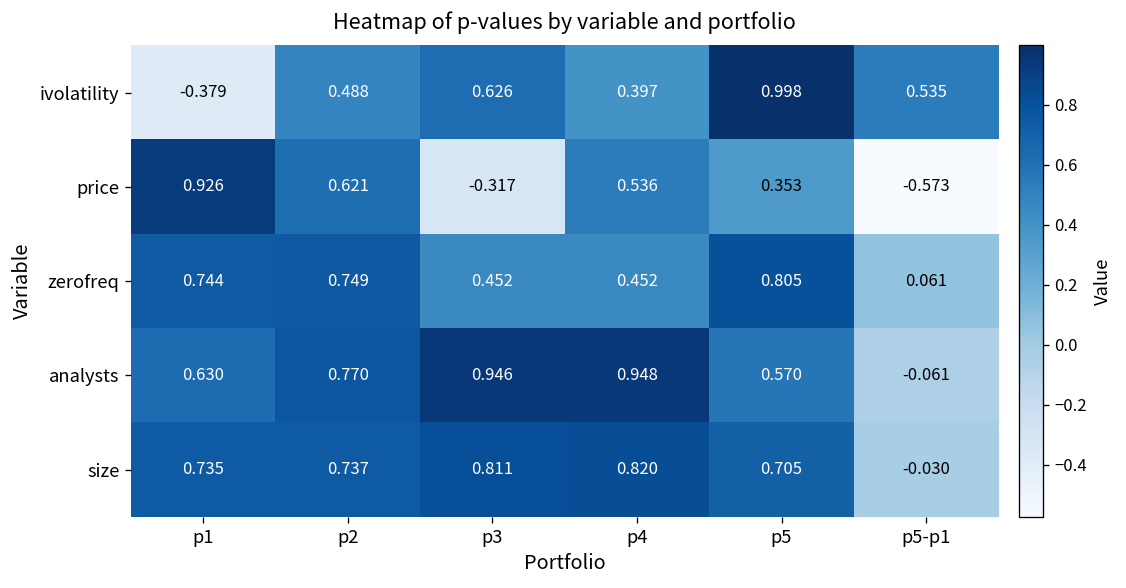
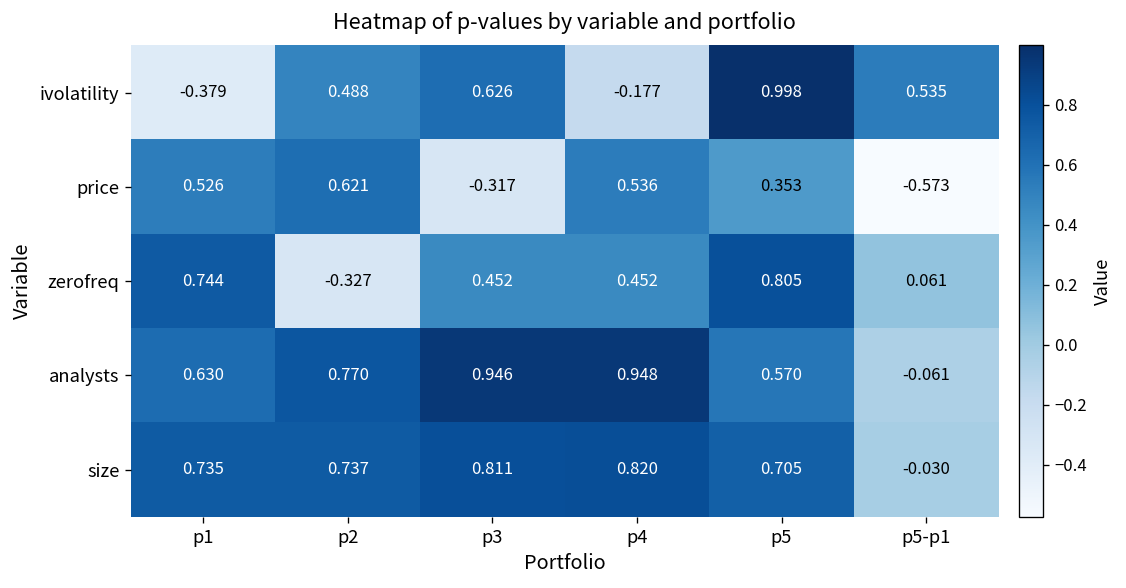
  {
    "ivolatility": {
      "p1": -0.379,
      "p2": 0.488,
      "p3": 0.626,
-     "p4": 0.397,
+     "p4": -0.177,
      "p5": 0.998,
      "p5-p1": 0.535
    },
    "price": {
-     "p1": 0.926,
+     "p1": 0.526,
      "p2": 0.621,
      "p3": -0.317,
      "p4": 0.536,
      "p5": 0.353,
      "p5-p1": -0.573
    },
    "zerofreq": {
      "p1": 0.744,
-     "p2": 0.749,
+     "p2": -0.327,
      "p3": 0.452,
      "p4": 0.452,
      "p5": 0.805,
      "p5-p1": 0.061
    },
    "analysts": {
      "p1": 0.630,
      "p2": 0.770,
      "p3": 0.946,
      "p4": 0.948,
      "p5": 0.570,
      "p5-p1": -0.061
    },
    "size": {
      "p1": 0.735,
      "p2": 0.737,
      "p3": 0.811,
      "p4": 0.820,
      "p5": 0.705,
      "p5-p1": -0.030
    }
  }
